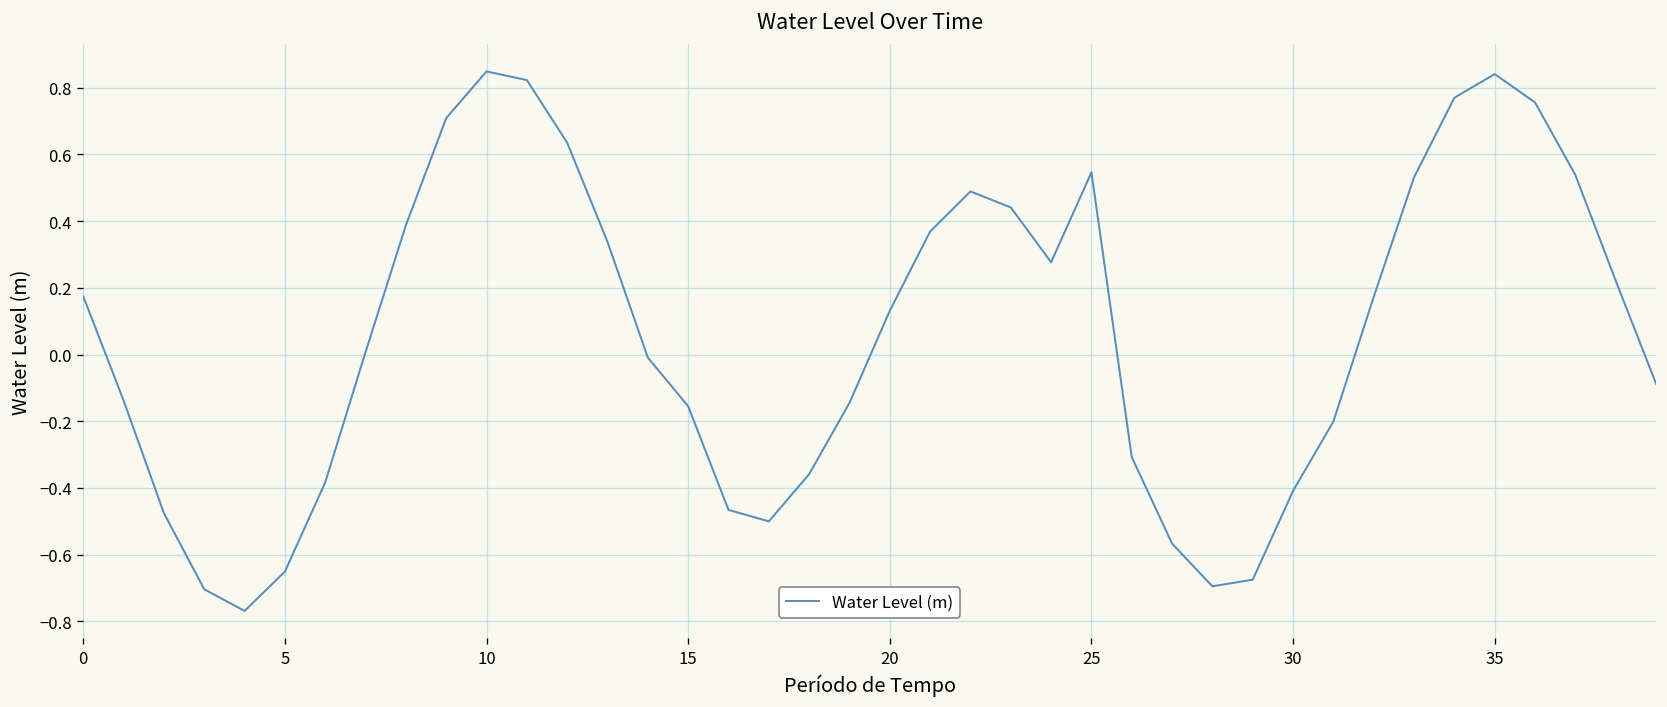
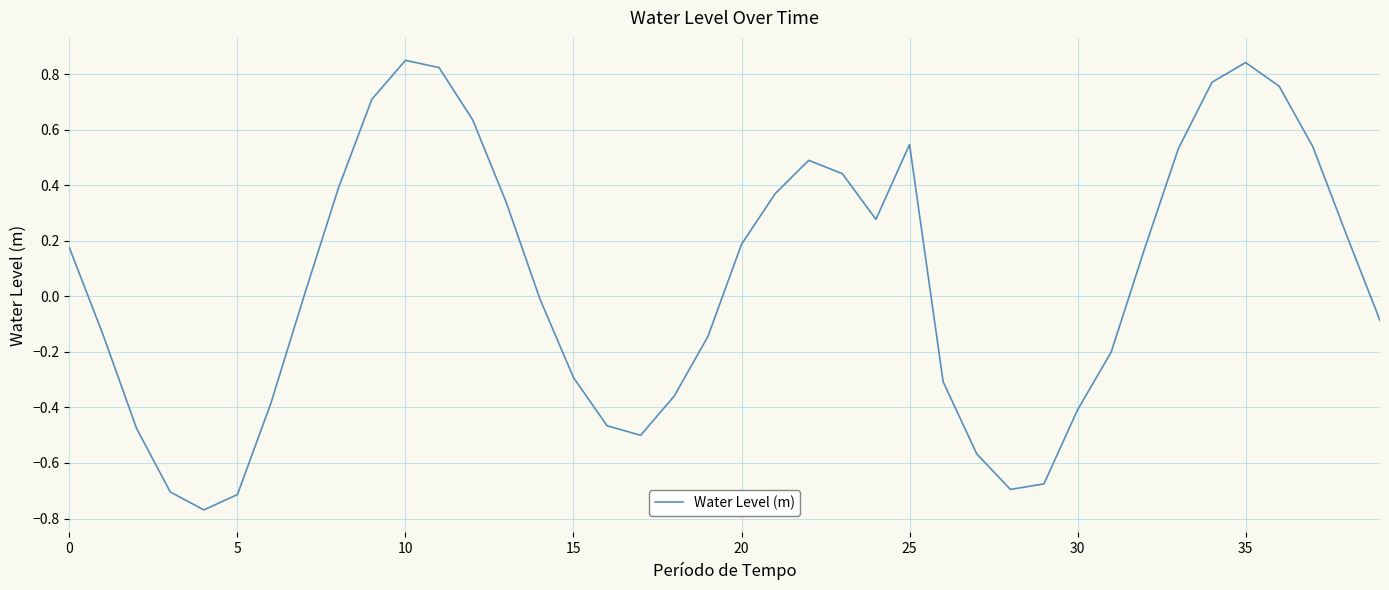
  {
    "0": 0.17,
-   "5": -0.65,
+   "5": -0.71,
    "10": 0.85,
-   "15": -0.16,
-   "20": 0.13,
+   "15": -0.29,
+   "20": 0.19,
    "25": 0.55,
    "30": -0.41,
    "35": 0.84
  }
